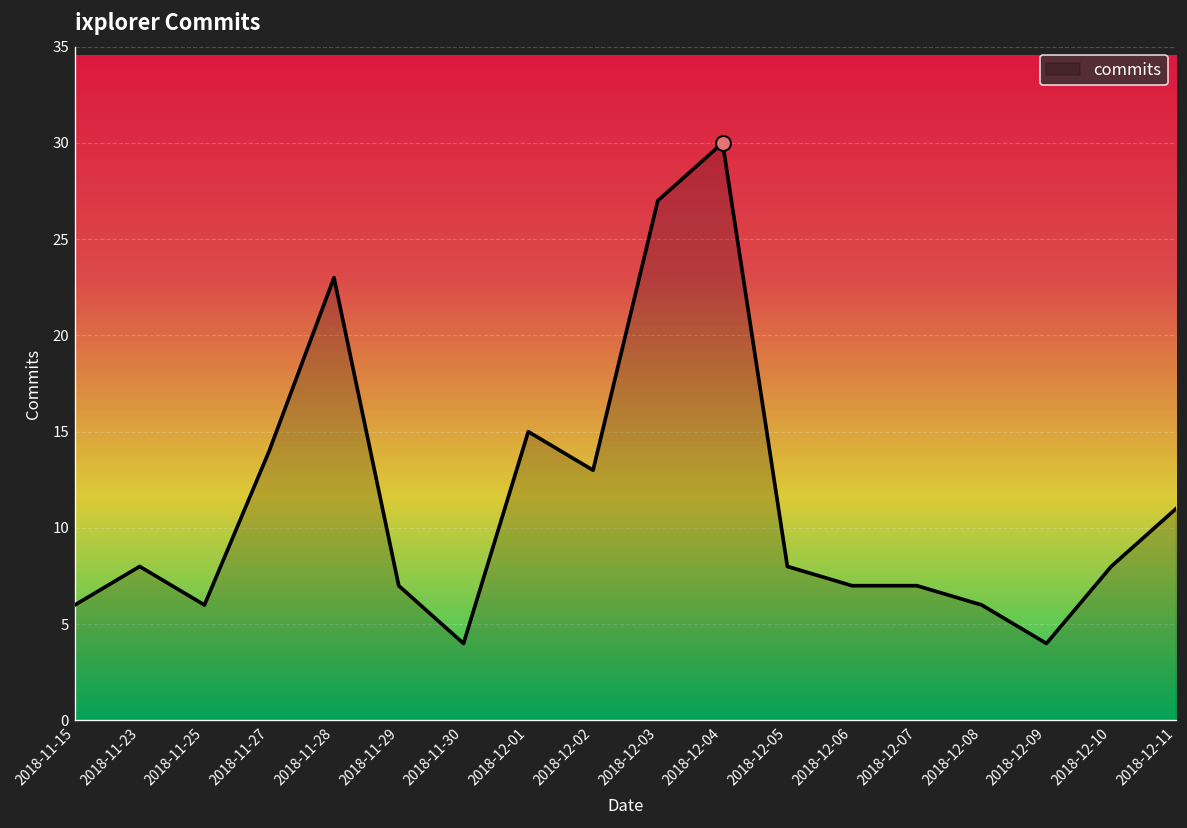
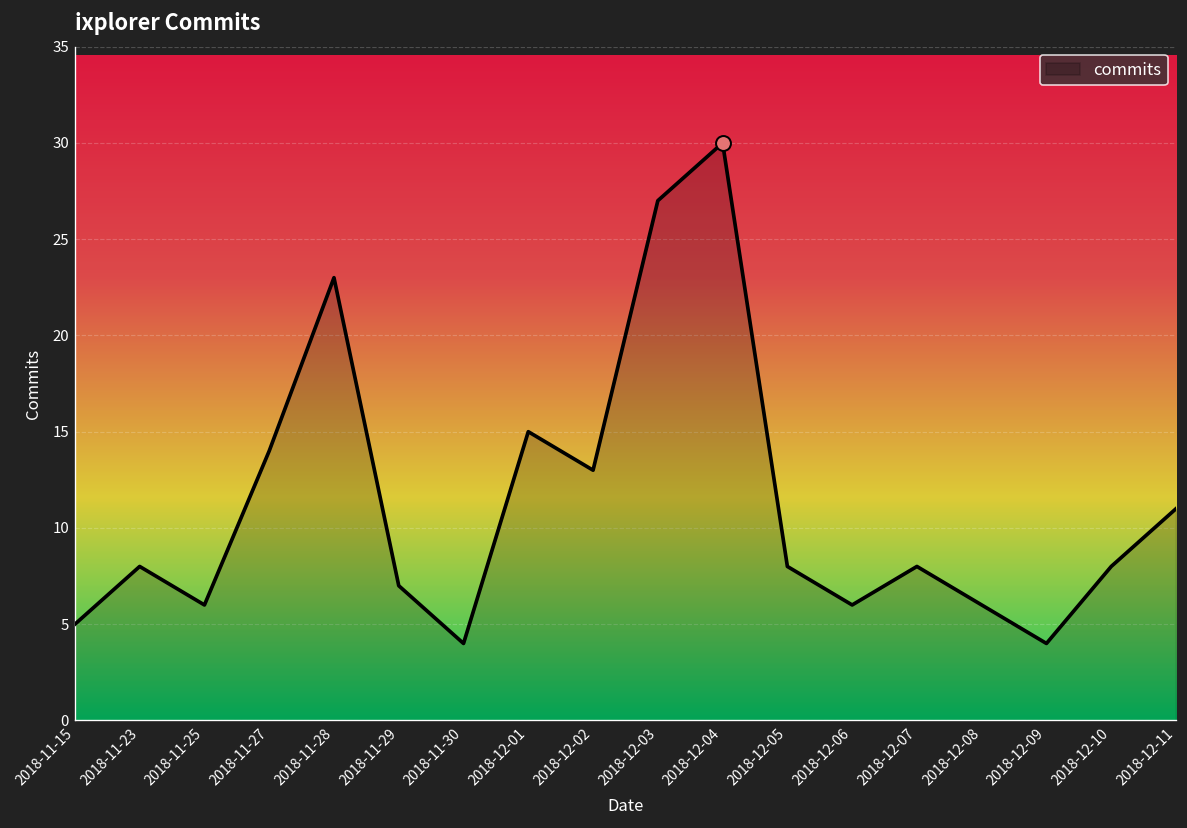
  {
    "commits": {
-     "2018-11-15": 6,
+     "2018-11-15": 5,
      "2018-11-23": 8,
      "2018-11-25": 6,
      "2018-11-27": 14,
      "2018-11-28": 23,
      "2018-11-29": 7,
      "2018-11-30": 4,
      "2018-12-01": 15,
      "2018-12-02": 13,
      "2018-12-03": 27,
      "2018-12-05": 8,
-     "2018-12-06": 7,
-     "2018-12-07": 7,
+     "2018-12-06": 6,
+     "2018-12-07": 8,
      "2018-12-08": 6,
      "2018-12-09": 4,
      "2018-12-10": 8,
      "2018-12-11": 11
    }
  }
